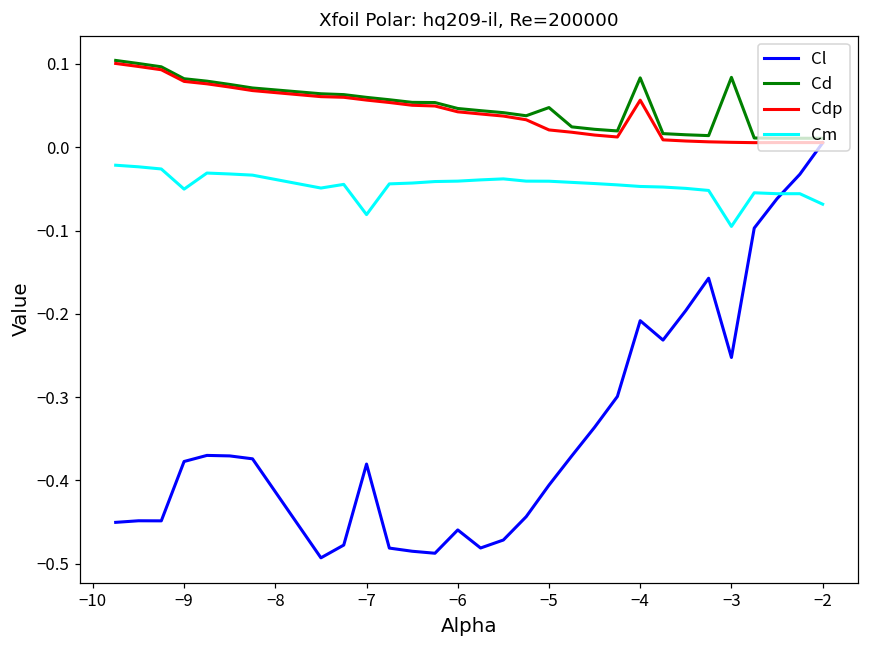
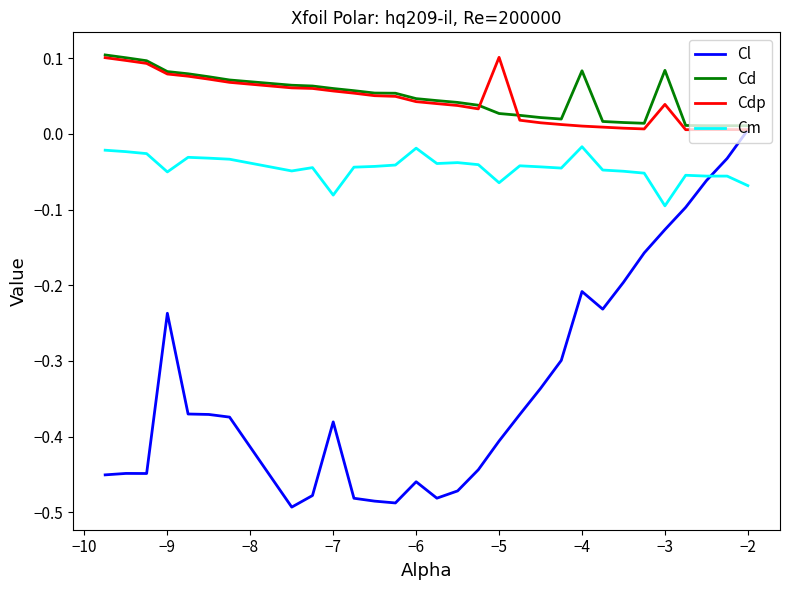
  {
    "Cl": {
-     "−9": -0.38,
+     "−9": -0.24,
      "−7": -0.38,
      "−6": -0.46,
      "−5": -0.41,
      "−4": -0.21,
-     "−3": -0.25
+     "−3": -0.13
    },
    "Cd": {
      "−6": 0.05,
-     "−5": 0.05,
+     "−5": 0.03,
      "−4": 0.08,
      "−3": 0.08
    },
    "Cdp": {
      "−6": 0.04,
-     "−5": 0.02,
-     "−4": 0.06,
-     "−3": 0.01
+     "−5": 0.10,
+     "−4": 0.01,
+     "−3": 0.04
    },
    "Cm": {
      "−9": -0.05,
      "−7": -0.08,
-     "−6": -0.04,
-     "−5": -0.04,
-     "−4": -0.05,
+     "−6": -0.02,
+     "−5": -0.06,
+     "−4": -0.02,
      "−3": -0.10,
      "−2": -0.07
    }
  }
